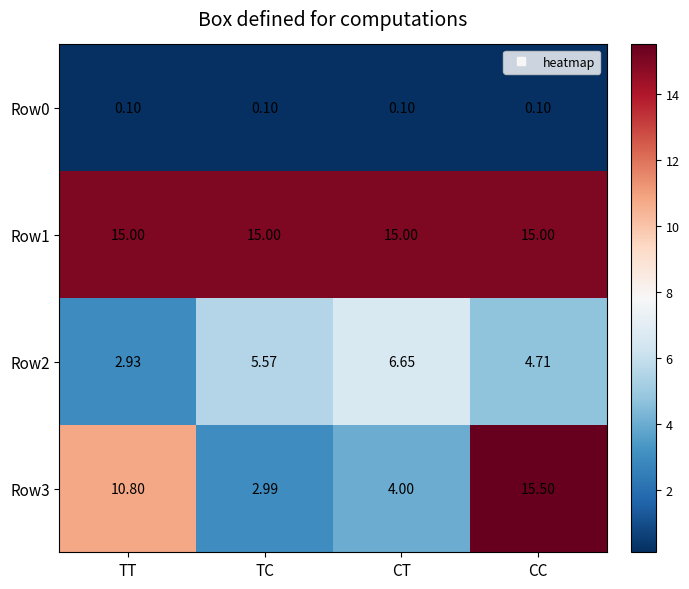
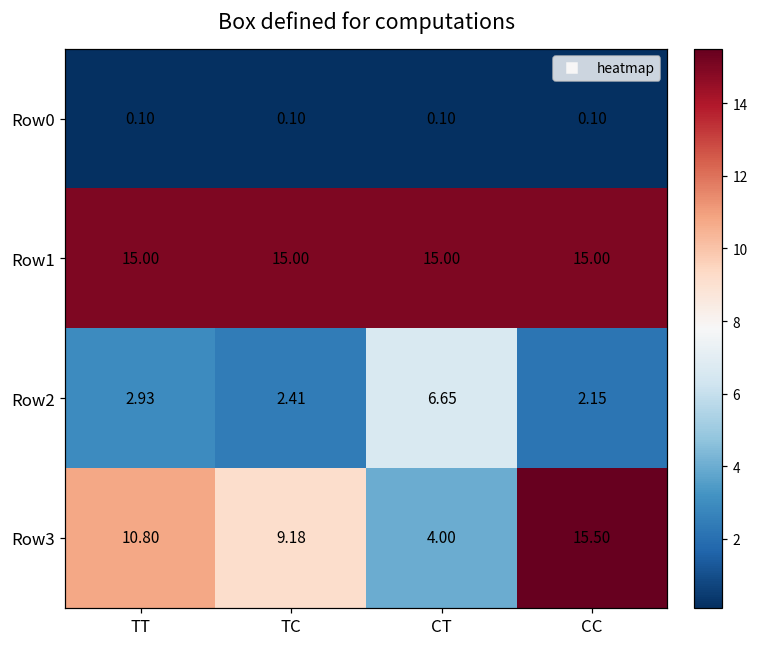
  {
    "Row0": {
      "TT": 0.10,
      "TC": 0.10,
      "CT": 0.10,
      "CC": 0.10
    },
    "Row1": {
      "TT": 15.00,
      "TC": 15.00,
      "CT": 15.00,
      "CC": 15.00
    },
    "Row2": {
      "TT": 2.93,
-     "TC": 5.57,
+     "TC": 2.41,
      "CT": 6.65,
-     "CC": 4.71
+     "CC": 2.15
    },
    "Row3": {
      "TT": 10.80,
-     "TC": 2.99,
+     "TC": 9.18,
      "CT": 4.00,
      "CC": 15.50
    }
  }
